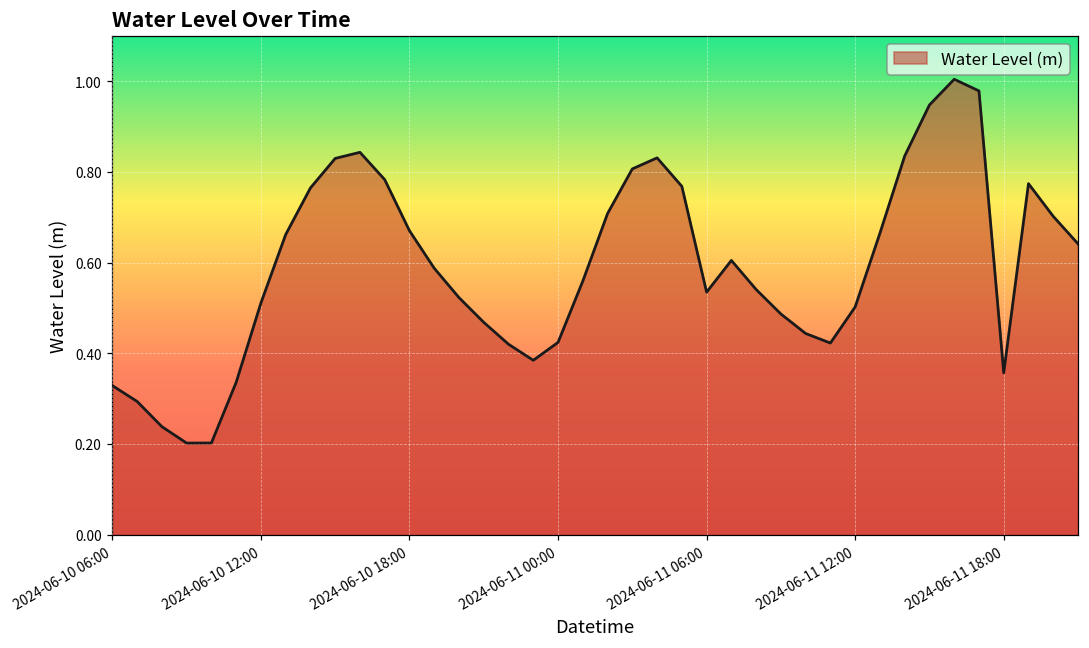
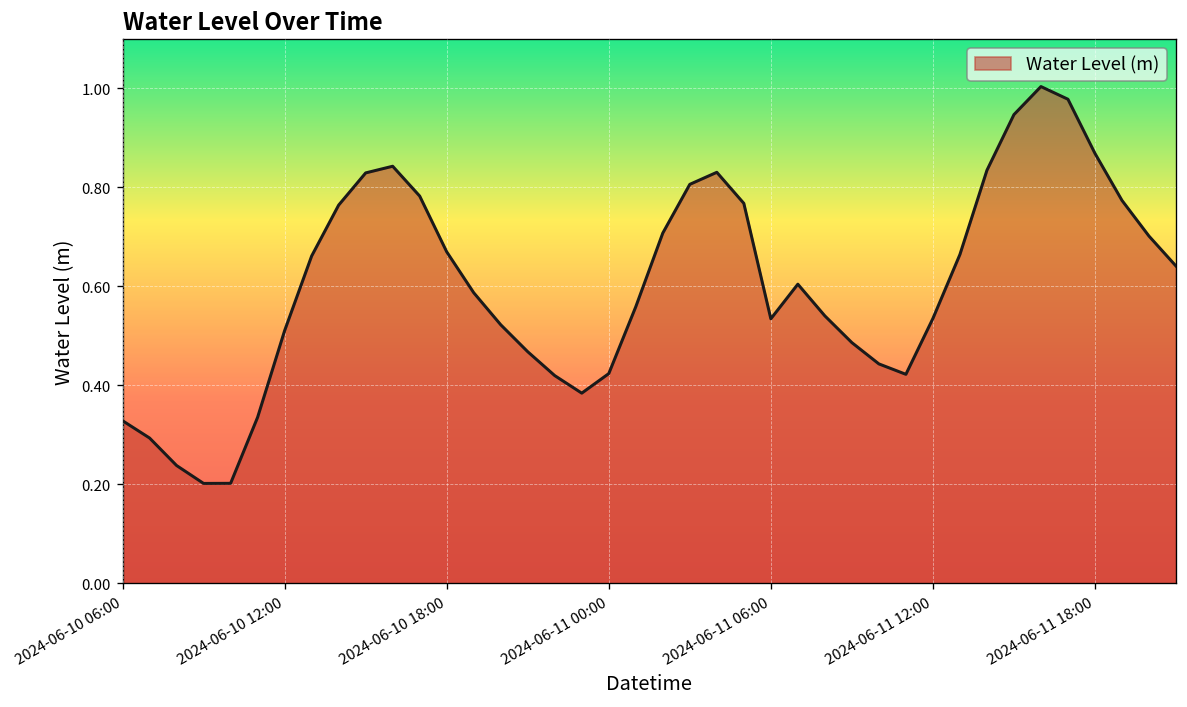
  {
    "2024-06-10 06:00": 0.33,
    "2024-06-10 12:00": 0.51,
    "2024-06-10 18:00": 0.67,
    "2024-06-11 00:00": 0.42,
    "2024-06-11 06:00": 0.53,
-   "2024-06-11 12:00": 0.50,
-   "2024-06-11 18:00": 0.36
+   "2024-06-11 12:00": 0.54,
+   "2024-06-11 18:00": 0.87
  }
